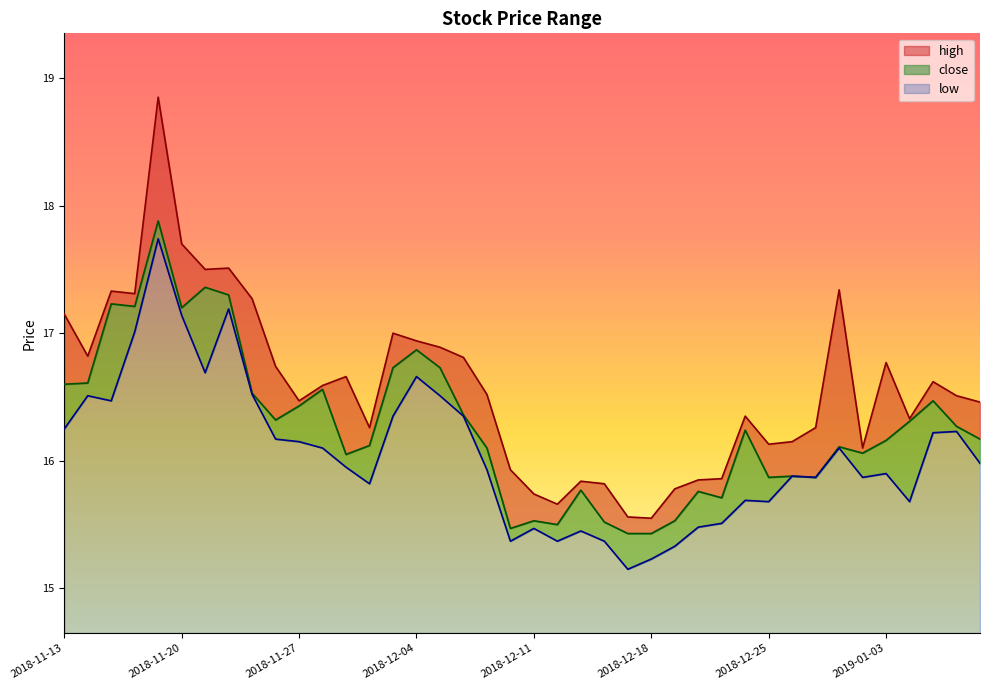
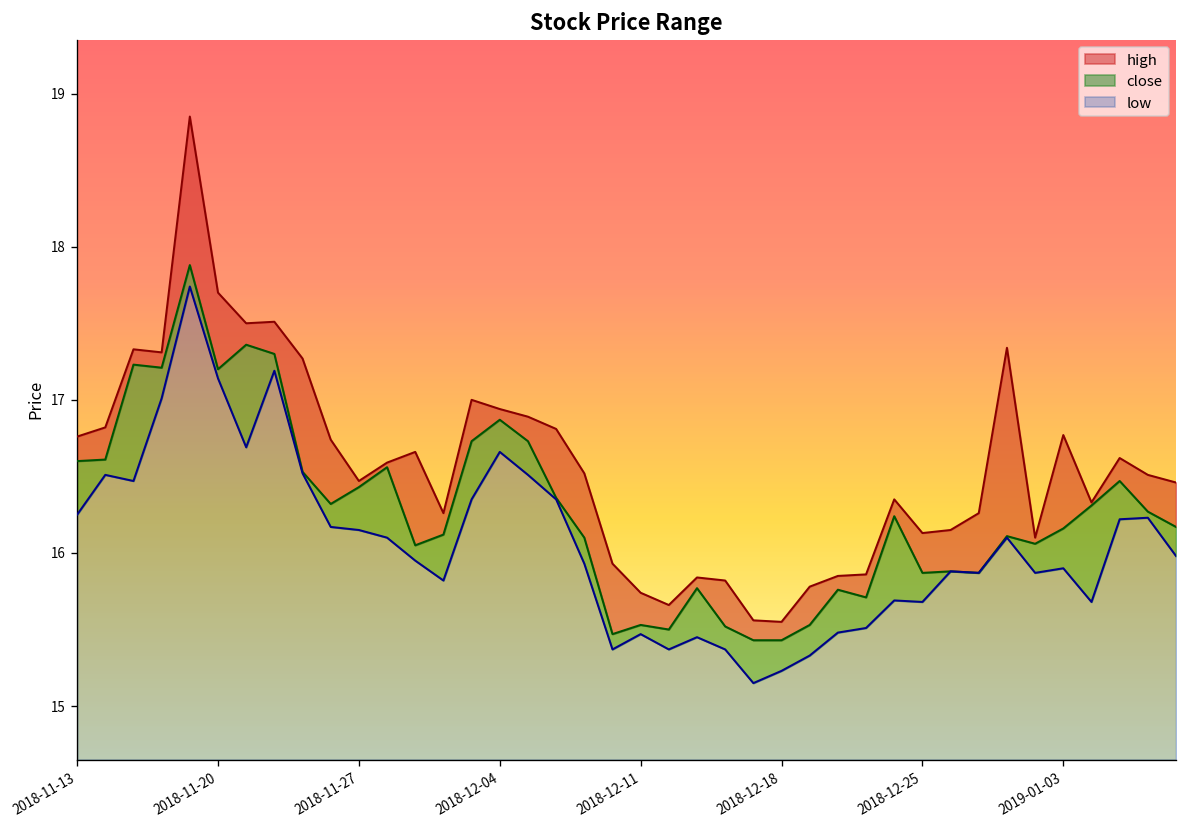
  {
    "high": {
-     "2018-11-13": 17.15,
+     "2018-11-13": 16.76,
      "2018-11-20": 17.70,
      "2018-11-27": 16.47,
      "2018-12-04": 16.94,
      "2018-12-11": 15.74,
      "2018-12-18": 15.55,
      "2018-12-25": 16.13,
      "2019-01-03": 16.77
    },
    "close": {
      "2018-11-13": 16.60,
      "2018-11-20": 17.20,
      "2018-11-27": 16.43,
      "2018-12-04": 16.87,
      "2018-12-11": 15.53,
      "2018-12-18": 15.43,
      "2018-12-25": 15.87,
      "2019-01-03": 16.16
    },
    "low": {
      "2018-11-13": 16.25,
      "2018-11-20": 17.14,
      "2018-11-27": 16.15,
      "2018-12-04": 16.66,
      "2018-12-11": 15.47,
      "2018-12-18": 15.23,
      "2018-12-25": 15.68,
      "2019-01-03": 15.90
    }
  }
